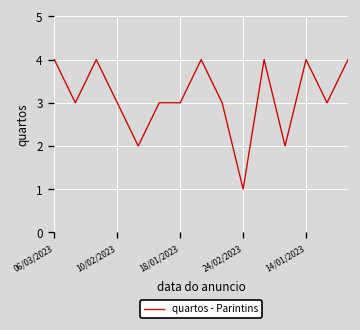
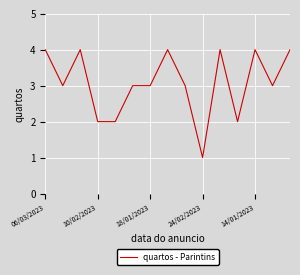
  {
    "06/03/2023": 4,
-   "10/02/2023": 3,
+   "10/02/2023": 2,
    "18/01/2023": 3,
    "24/02/2023": 1
  }
